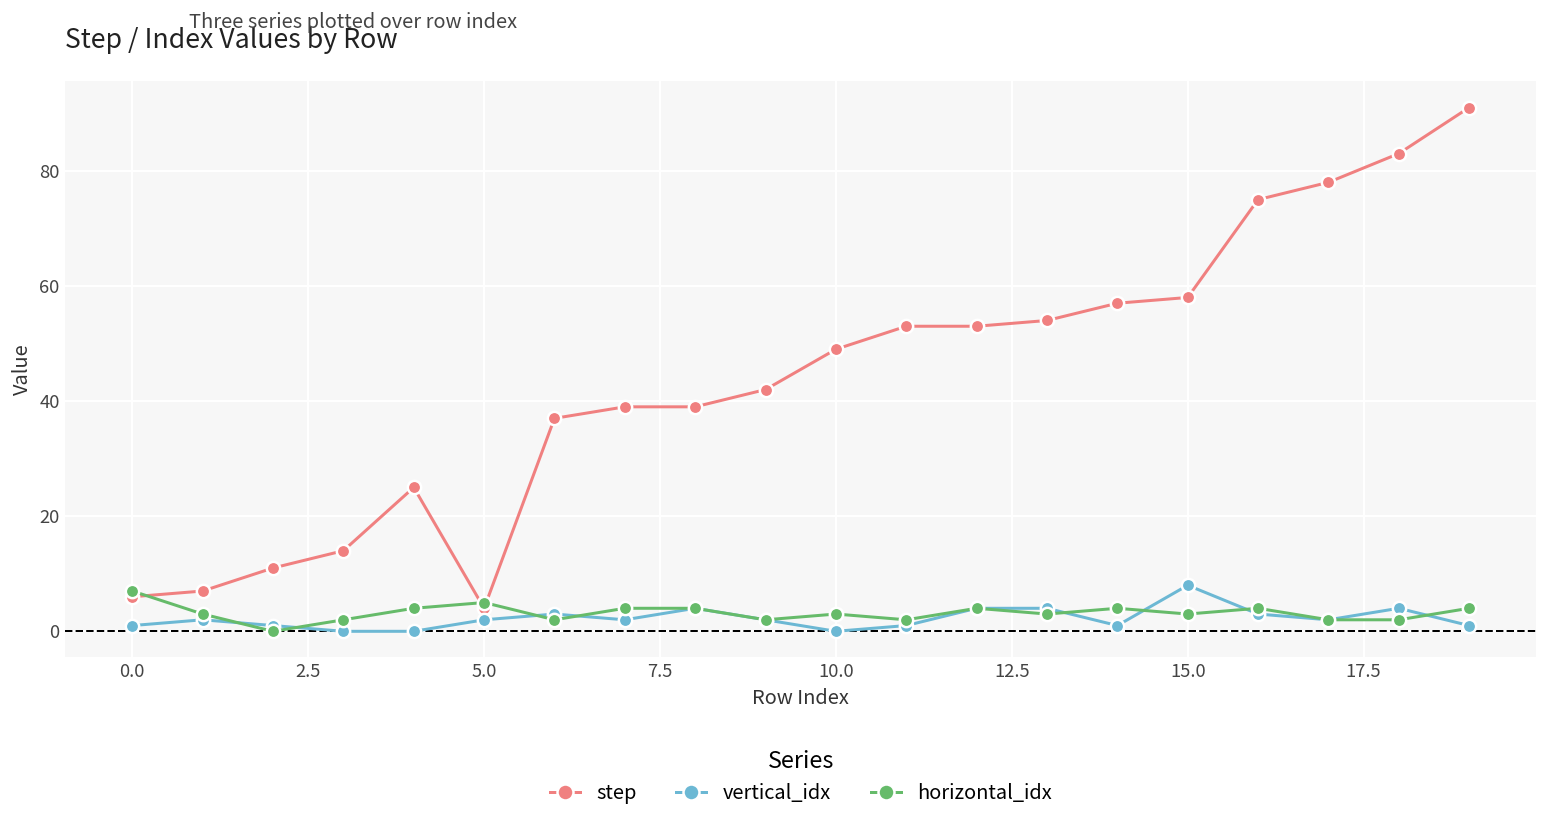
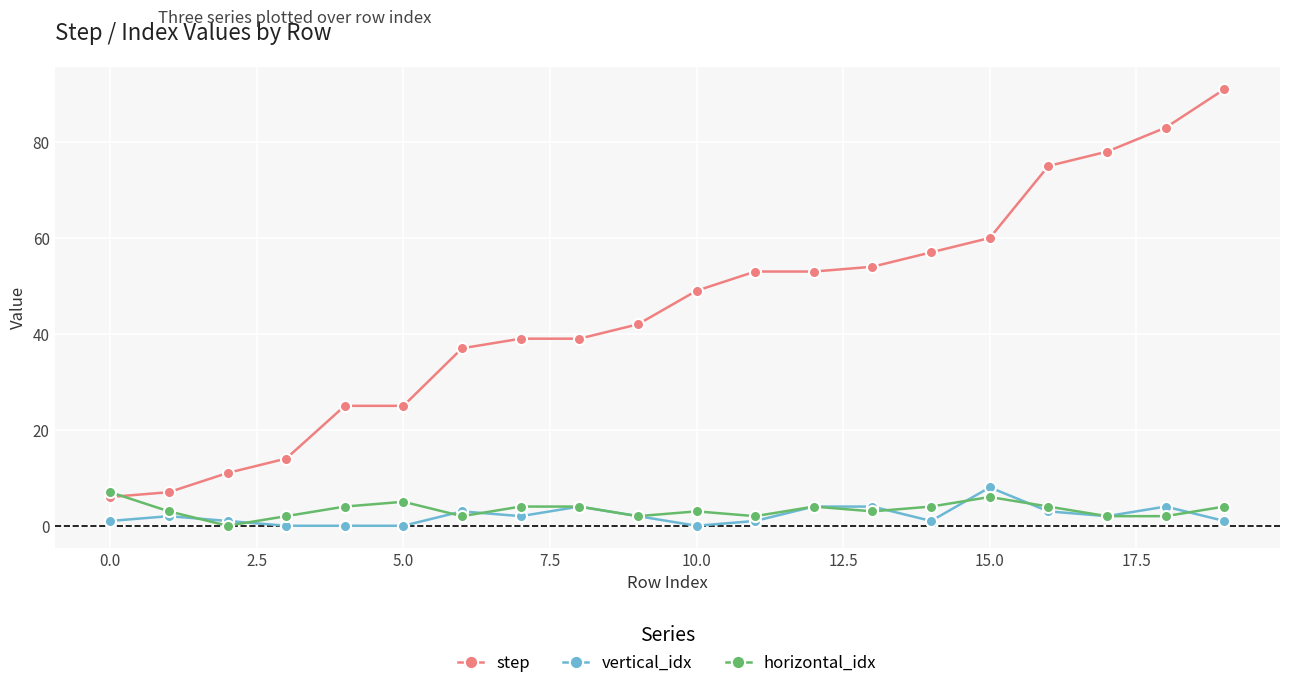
  {
    "step": {
      "0.0": 6,
-     "5.0": 4,
+     "5.0": 25,
      "10.0": 49,
-     "15.0": 58
+     "15.0": 60
    },
    "vertical_idx": {
      "0.0": 1,
-     "5.0": 2,
+     "5.0": 0,
      "10.0": 0,
      "15.0": 8
    },
    "horizontal_idx": {
      "0.0": 7,
      "5.0": 5,
      "10.0": 3,
-     "15.0": 3
+     "15.0": 6
    }
  }
